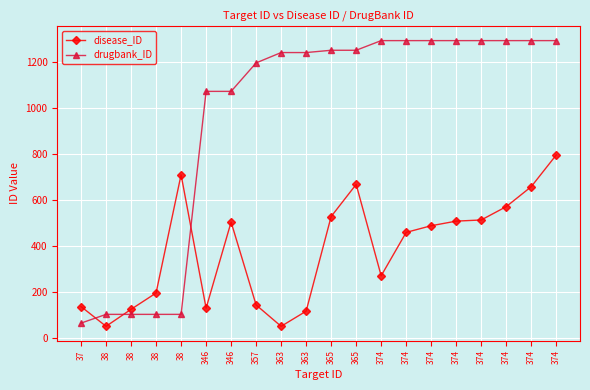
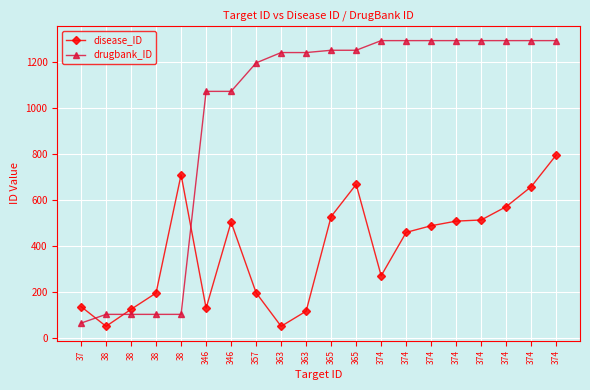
  {
    "disease_ID": {
      "37": 140,
-     "357": 140
+     "357": 200
    },
    "drugbank_ID": {
      "37": 70,
      "357": 1200
    }
  }
